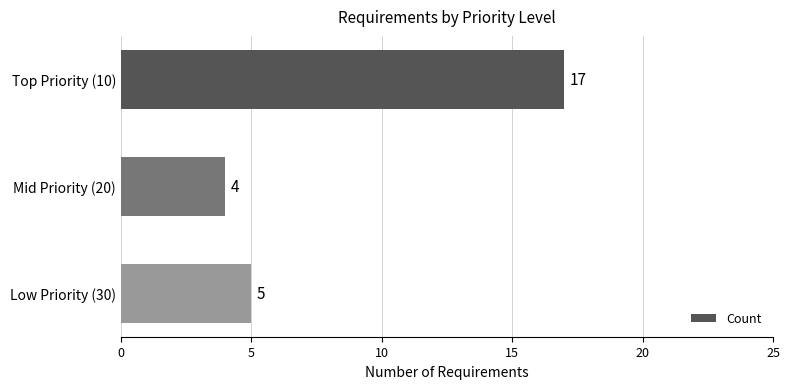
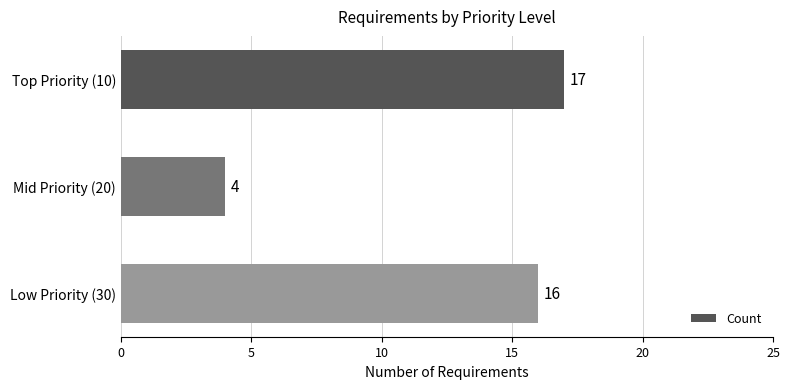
  {
    "Top Priority (10)": 17,
    "Mid Priority (20)": 4,
-   "Low Priority (30)": 5
+   "Low Priority (30)": 16
  }
